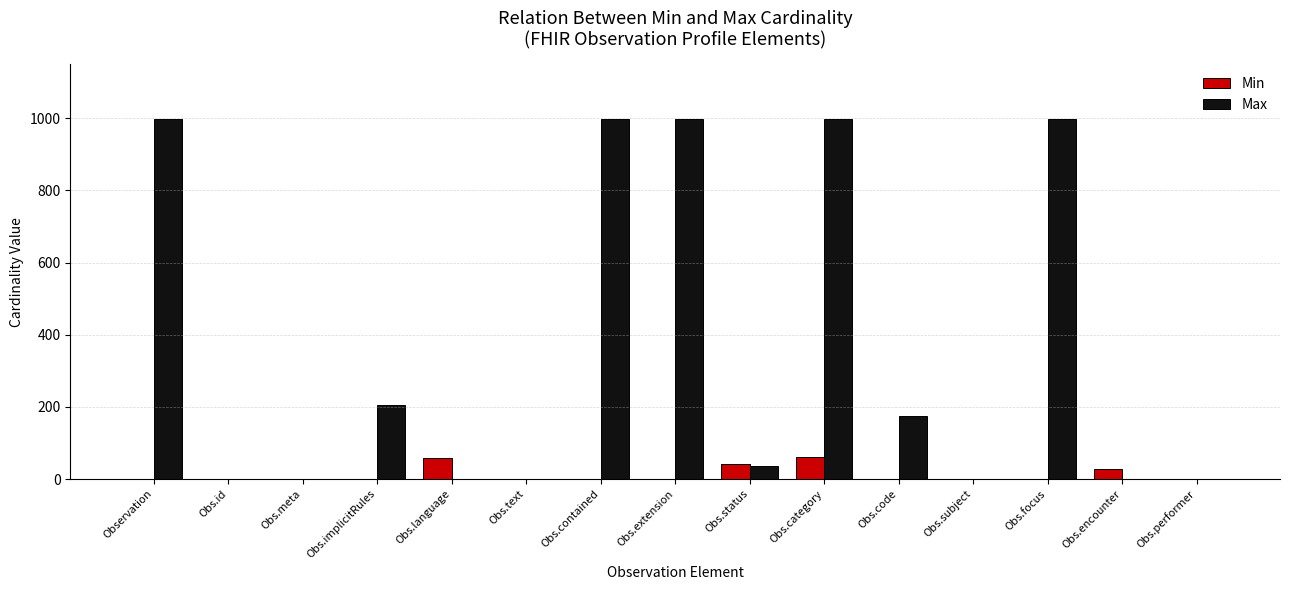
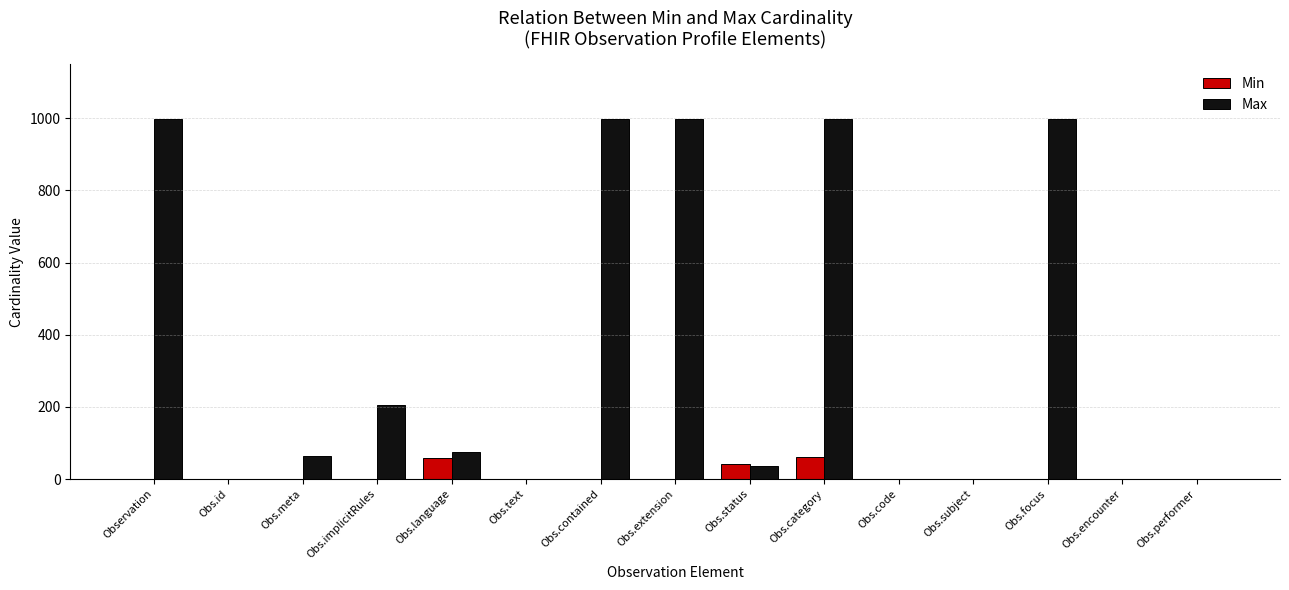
  {
    "Min": {
      "Observation": 0,
      "Obs.id": 0,
      "Obs.meta": 0,
      "Obs.implicitRules": 0,
      "Obs.language": 60,
      "Obs.text": 0,
      "Obs.contained": 0,
      "Obs.extension": 0,
      "Obs.status": 40,
      "Obs.category": 60,
      "Obs.subject": 0,
      "Obs.focus": 0,
-     "Obs.encounter": 30,
+     "Obs.encounter": 0,
      "Obs.performer": 0
    },
    "Max": {
      "Observation": 1000,
-     "Obs.meta": 0,
+     "Obs.meta": 60,
      "Obs.implicitRules": 210,
-     "Obs.language": 0,
+     "Obs.language": 70,
      "Obs.contained": 1000,
      "Obs.extension": 1000,
      "Obs.status": 40,
      "Obs.category": 1000,
-     "Obs.code": 170,
+     "Obs.code": 0,
      "Obs.focus": 1000
    }
  }
